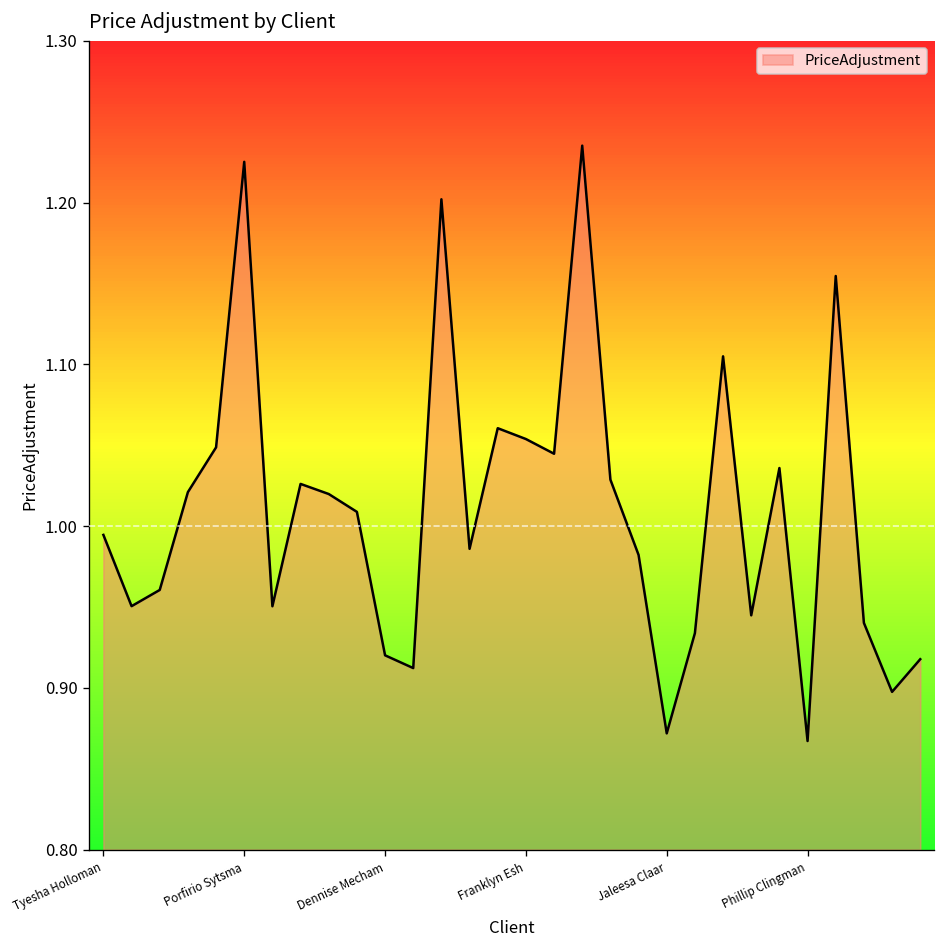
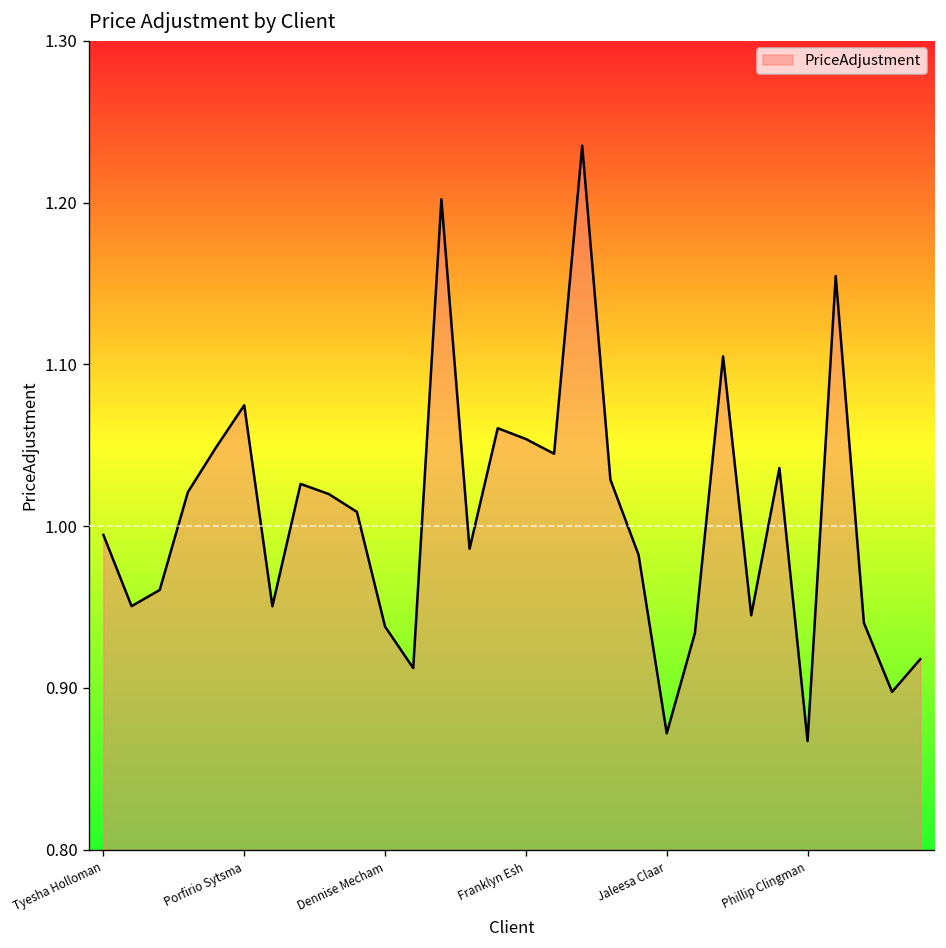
  {
    "Tyesha Holloman": 0.995,
-   "Porfirio Sytsma": 1.225,
-   "Dennise Mecham": 0.920,
+   "Porfirio Sytsma": 1.075,
+   "Dennise Mecham": 0.938,
    "Franklyn Esh": 1.054,
    "Jaleesa Claar": 0.872,
    "Phillip Clingman": 0.867
  }
